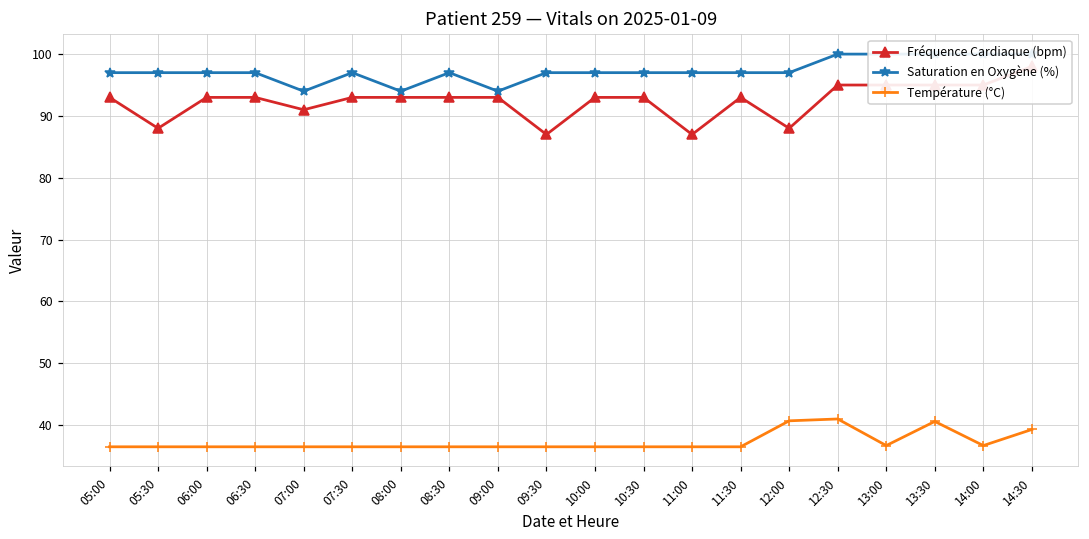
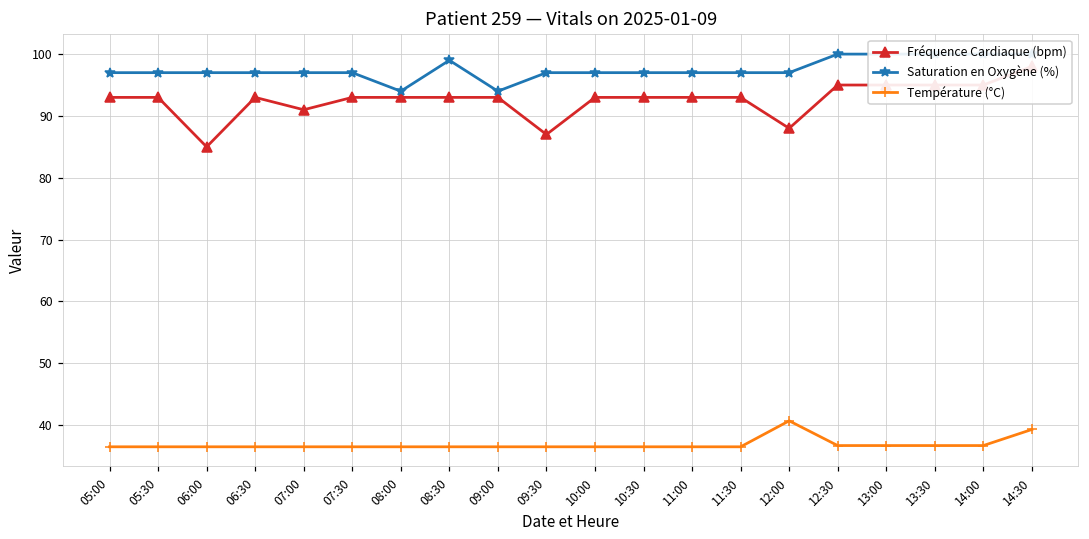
  {
    "Fréquence Cardiaque (bpm)": {
      "05:00": 93,
-     "05:30": 88,
-     "06:00": 93,
+     "05:30": 93,
+     "06:00": 85,
      "06:30": 93,
      "07:00": 91,
      "07:30": 93,
      "08:00": 93,
      "08:30": 93,
      "09:00": 93,
      "09:30": 87,
      "10:00": 93,
      "10:30": 93,
-     "11:00": 87,
+     "11:00": 93,
      "11:30": 93,
      "12:00": 88,
      "12:30": 95
    },
    "Saturation en Oxygène (%)": {
      "05:00": 97,
      "05:30": 97,
      "06:00": 97,
      "06:30": 97,
-     "07:00": 94,
+     "07:00": 97,
      "07:30": 97,
      "08:00": 94,
-     "08:30": 97,
+     "08:30": 99,
      "09:00": 94,
      "09:30": 97,
      "10:00": 97,
      "10:30": 97,
      "11:00": 97,
      "11:30": 97,
      "12:00": 97,
      "12:30": 100
    },
    "Température (°C)": {
      "05:00": 37,
      "05:30": 37,
      "06:00": 37,
      "06:30": 37,
      "07:00": 37,
      "07:30": 37,
      "08:00": 37,
      "08:30": 37,
      "09:00": 37,
      "09:30": 37,
      "10:00": 37,
      "10:30": 37,
      "11:00": 37,
      "11:30": 37,
      "12:00": 41,
-     "12:30": 41,
+     "12:30": 37,
      "13:00": 37,
-     "13:30": 41,
+     "13:30": 37,
      "14:00": 37,
      "14:30": 39
    }
  }
